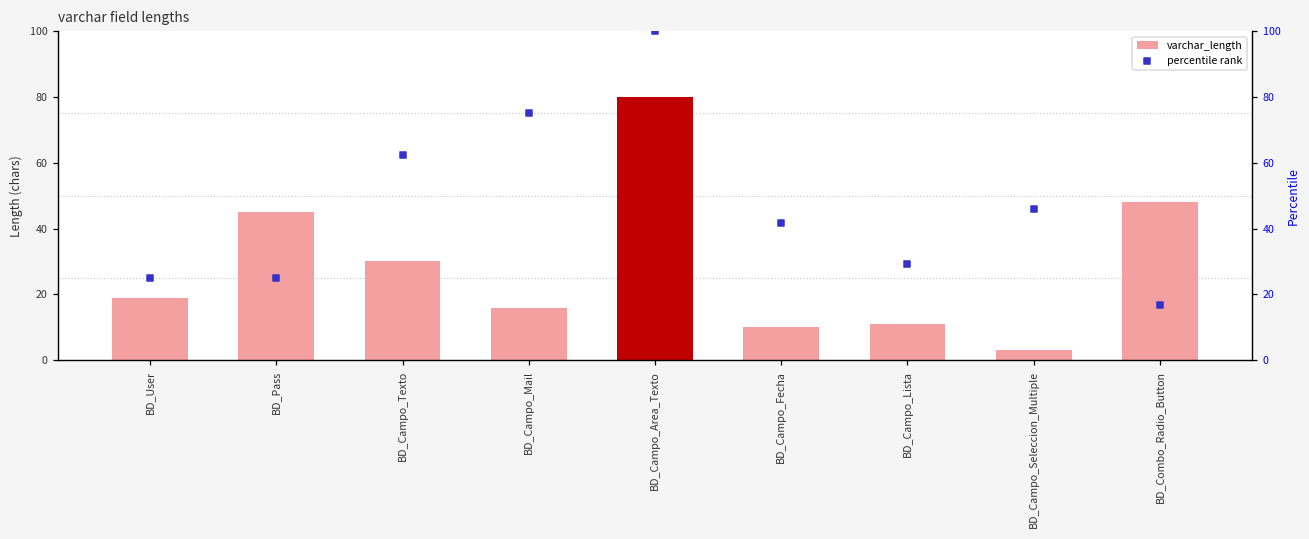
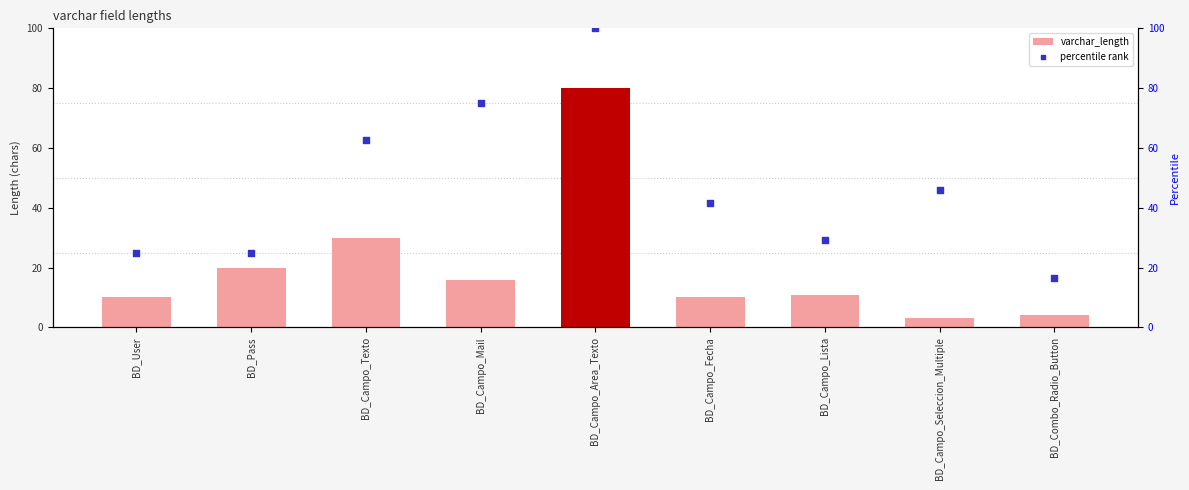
  {
    "varchar_length": {
-     "BD_User": 19,
-     "BD_Pass": 45,
+     "BD_User": 10,
+     "BD_Pass": 20,
      "BD_Campo_Texto": 30,
      "BD_Campo_Mail": 16,
      "BD_Campo_Area_Texto": 80,
      "BD_Campo_Fecha": 10,
      "BD_Campo_Lista": 11,
      "BD_Campo_Seleccion_Multiple": 3,
-     "BD_Combo_Radio_Button": 48
+     "BD_Combo_Radio_Button": 4
    }
  }
